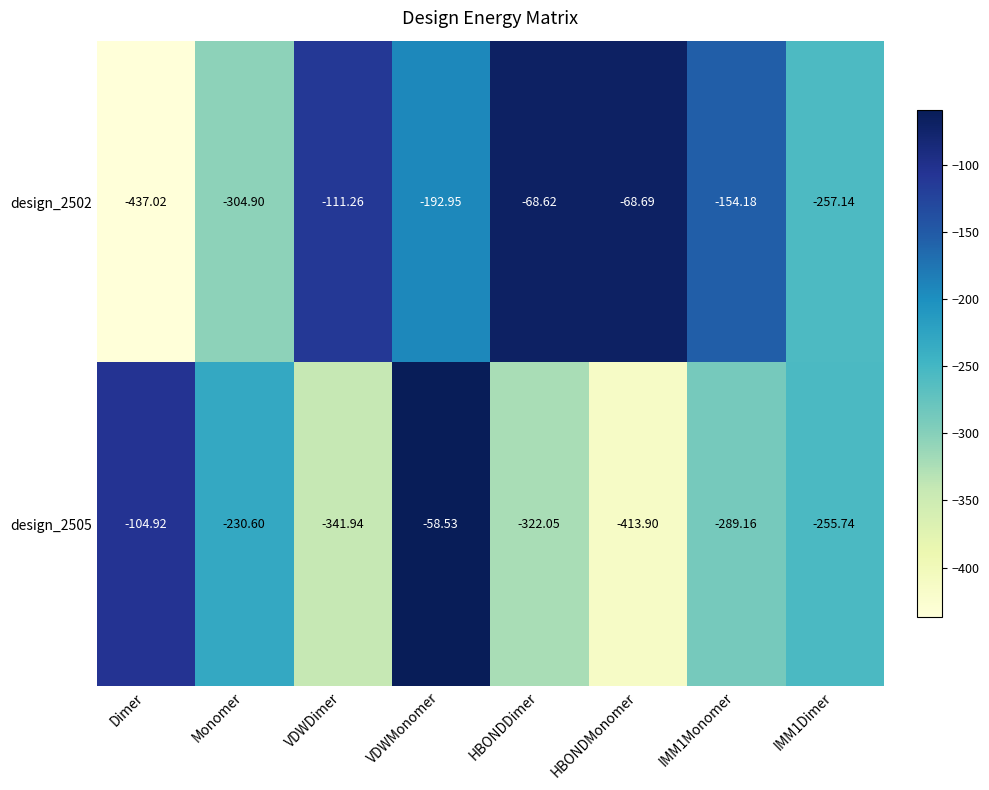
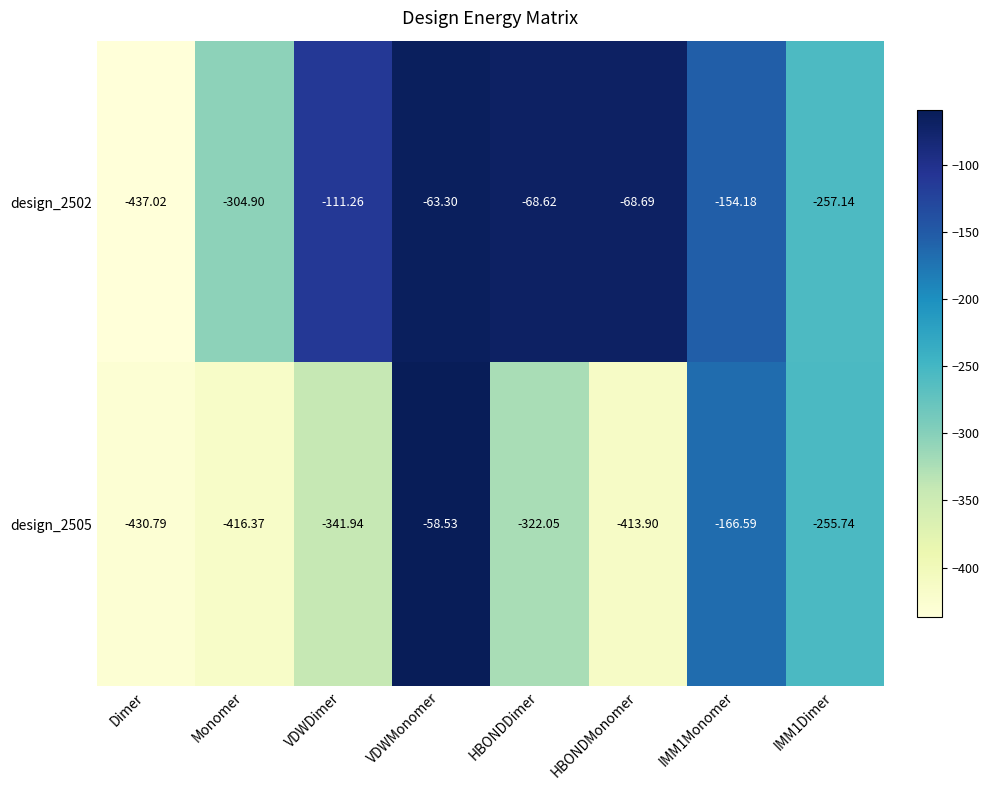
  {
    "design_2502": {
      "Dimer": -437.02,
      "Monomer": -304.90,
      "VDWDimer": -111.26,
-     "VDWMonomer": -192.95,
+     "VDWMonomer": -63.30,
      "HBONDDimer": -68.62,
      "HBONDMonomer": -68.69,
      "IMM1Monomer": -154.18,
      "IMM1Dimer": -257.14
    },
    "design_2505": {
-     "Dimer": -104.92,
-     "Monomer": -230.60,
+     "Dimer": -430.79,
+     "Monomer": -416.37,
      "VDWDimer": -341.94,
      "VDWMonomer": -58.53,
      "HBONDDimer": -322.05,
      "HBONDMonomer": -413.90,
-     "IMM1Monomer": -289.16,
+     "IMM1Monomer": -166.59,
      "IMM1Dimer": -255.74
    }
  }
